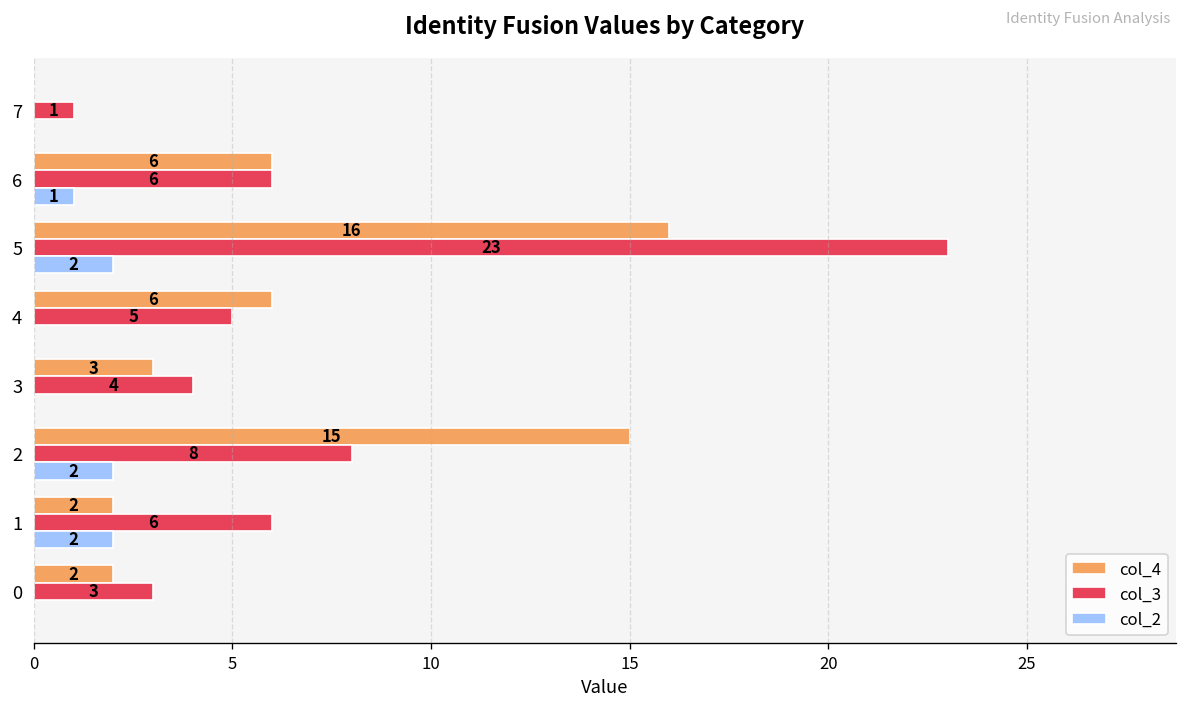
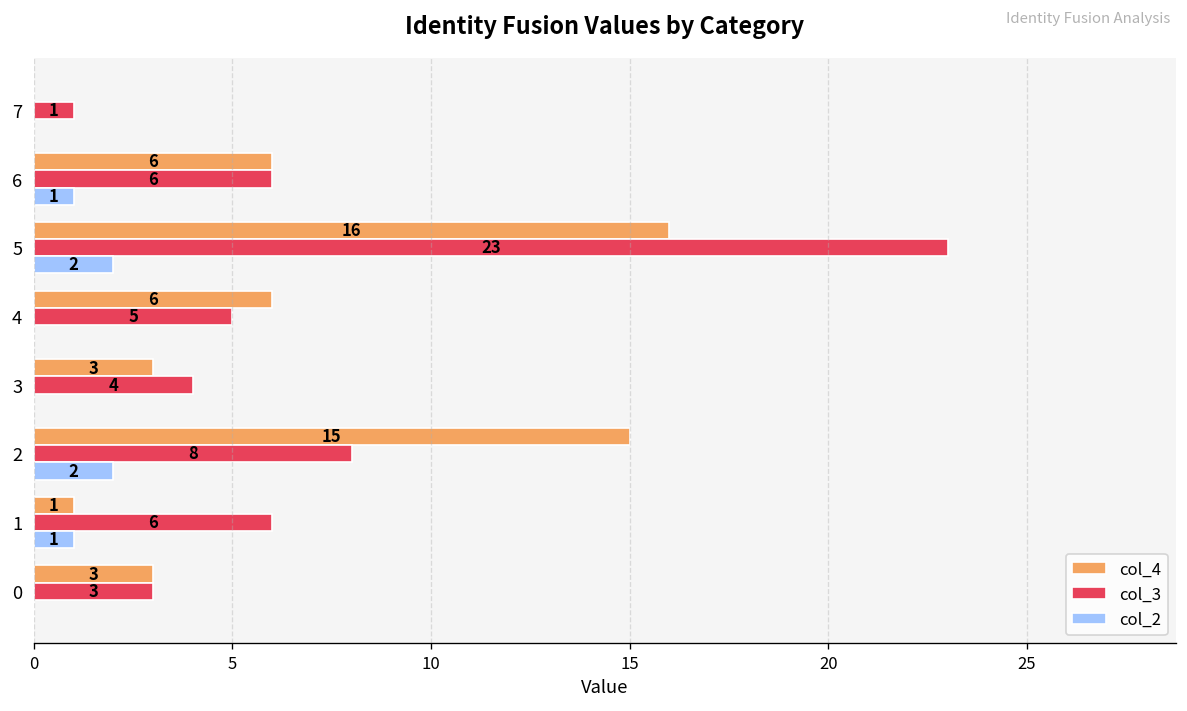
  {
    "col_4": {
      "6": 6,
      "5": 16,
      "4": 6,
      "3": 3,
      "2": 15,
-     "1": 2,
-     "0": 2
+     "1": 1,
+     "0": 3
    },
    "col_3": {
      "7": 1,
      "6": 6,
      "5": 23,
      "4": 5,
      "3": 4,
      "2": 8,
      "1": 6,
      "0": 3
    },
    "col_2": {
      "6": 1,
      "5": 2,
      "2": 2,
-     "1": 2
+     "1": 1
    }
  }
